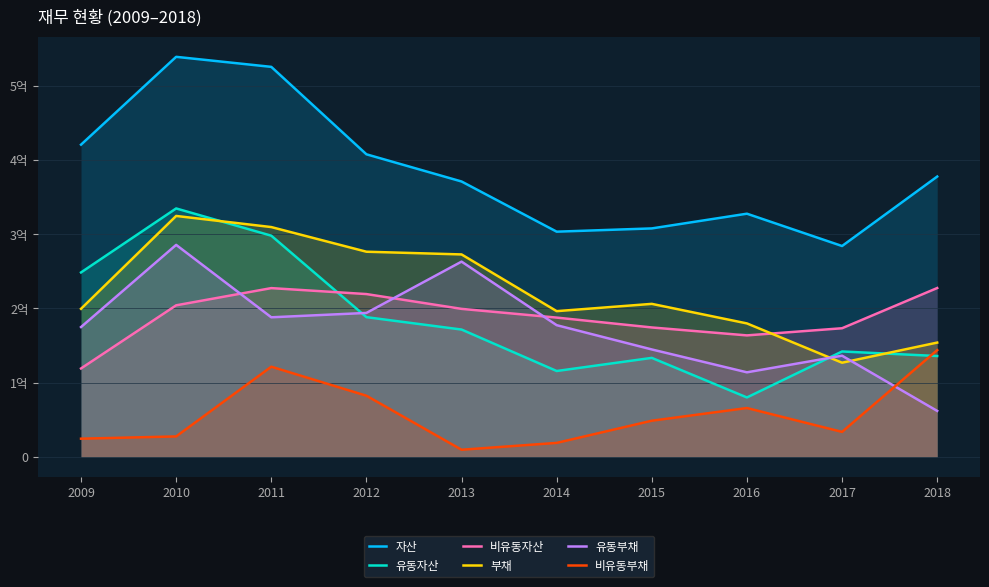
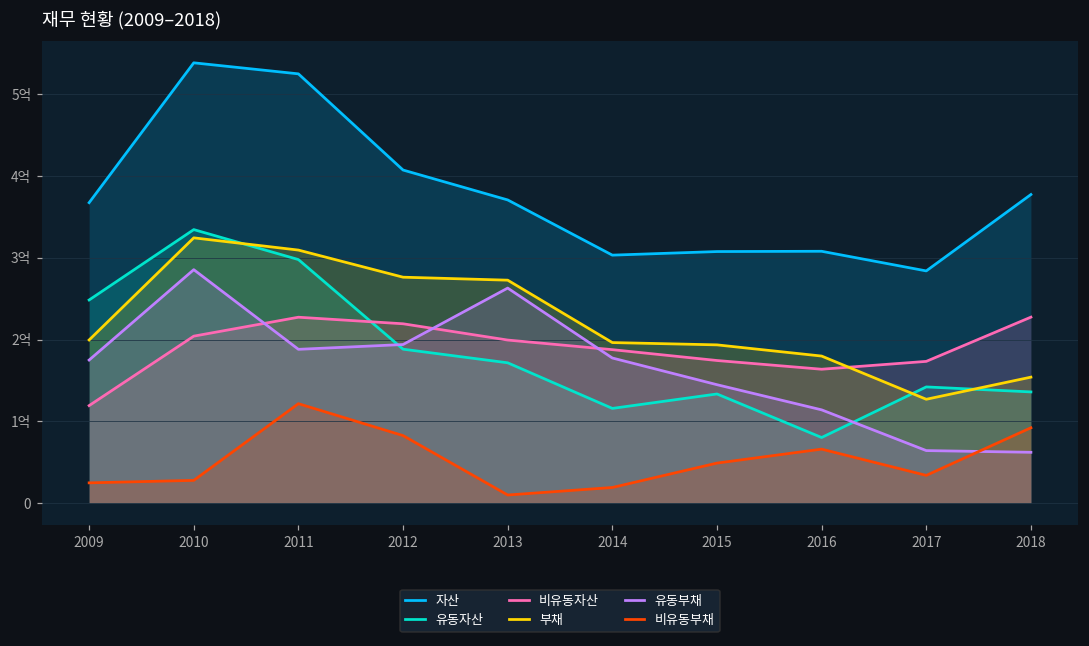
  {
    "자산": {
-     "2009": "4.2억",
+     "2009": "3.7억",
      "2010": "5.4억",
      "2011": "5.3억",
      "2012": "4.1억",
      "2013": "3.7억",
      "2014": "3.0억",
      "2015": "3.1억",
-     "2016": "3.3억",
+     "2016": "3.1억",
      "2017": "2.8억",
      "2018": "3.8억"
    },
    "유동자산": {
      "2009": "2.5억",
      "2010": "3.3억",
      "2011": "3.0억",
      "2012": "1.9억",
      "2013": "1.7억",
      "2014": "1.2억",
      "2015": "1.3억",
      "2016": "0.8억",
      "2017": "1.4억",
      "2018": "1.4억"
    },
    "비유동자산": {
      "2009": "1.2억",
      "2010": "2.0억",
      "2011": "2.3억",
      "2012": "2.2억",
      "2013": "2.0억",
      "2014": "1.9억",
      "2015": "1.7억",
      "2016": "1.6억",
      "2017": "1.7억",
      "2018": "2.3억"
    },
    "부채": {
      "2009": "2.0억",
      "2010": "3.2억",
      "2011": "3.1억",
      "2012": "2.8억",
      "2013": "2.7억",
      "2014": "2.0억",
-     "2015": "2.1억",
+     "2015": "1.9억",
      "2016": "1.8억",
      "2017": "1.3억",
      "2018": "1.5억"
    },
    "유동부채": {
      "2009": "1.7억",
      "2010": "2.9억",
      "2011": "1.9억",
      "2012": "1.9억",
      "2013": "2.6억",
      "2014": "1.8억",
      "2015": "1.4억",
      "2016": "1.1억",
-     "2017": "1.4억",
+     "2017": "0.6억",
      "2018": "0.6억"
    },
    "비유동부채": {
      "2009": "0.2억",
      "2010": "0.3억",
      "2011": "1.2억",
      "2012": "0.8억",
      "2013": "0.1억",
      "2014": "0.2억",
      "2015": "0.5억",
      "2016": "0.7억",
      "2017": "0.3억",
-     "2018": "1.4억"
+     "2018": "0.9억"
    }
  }
